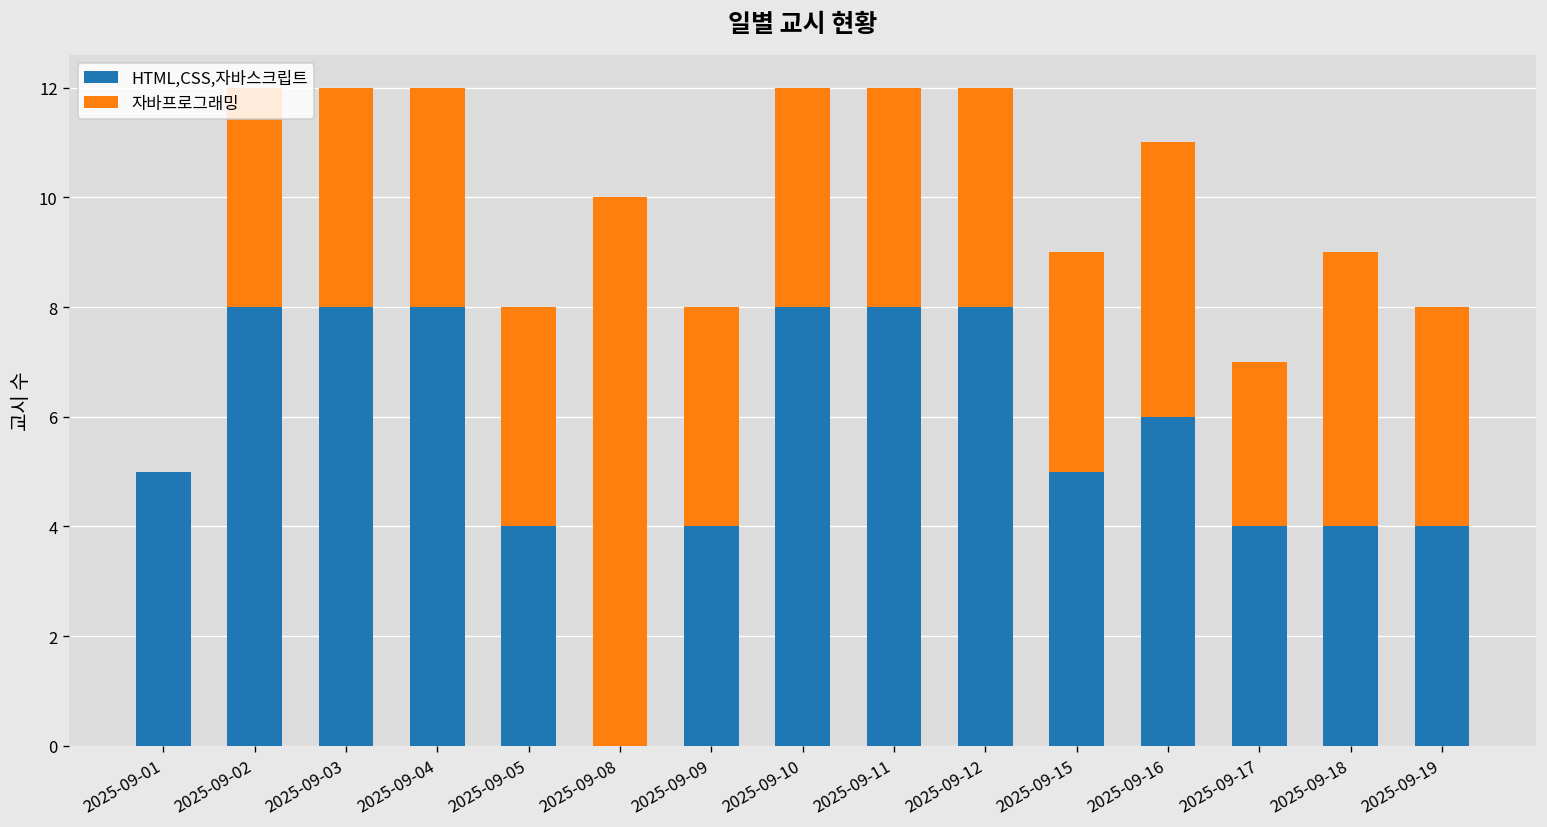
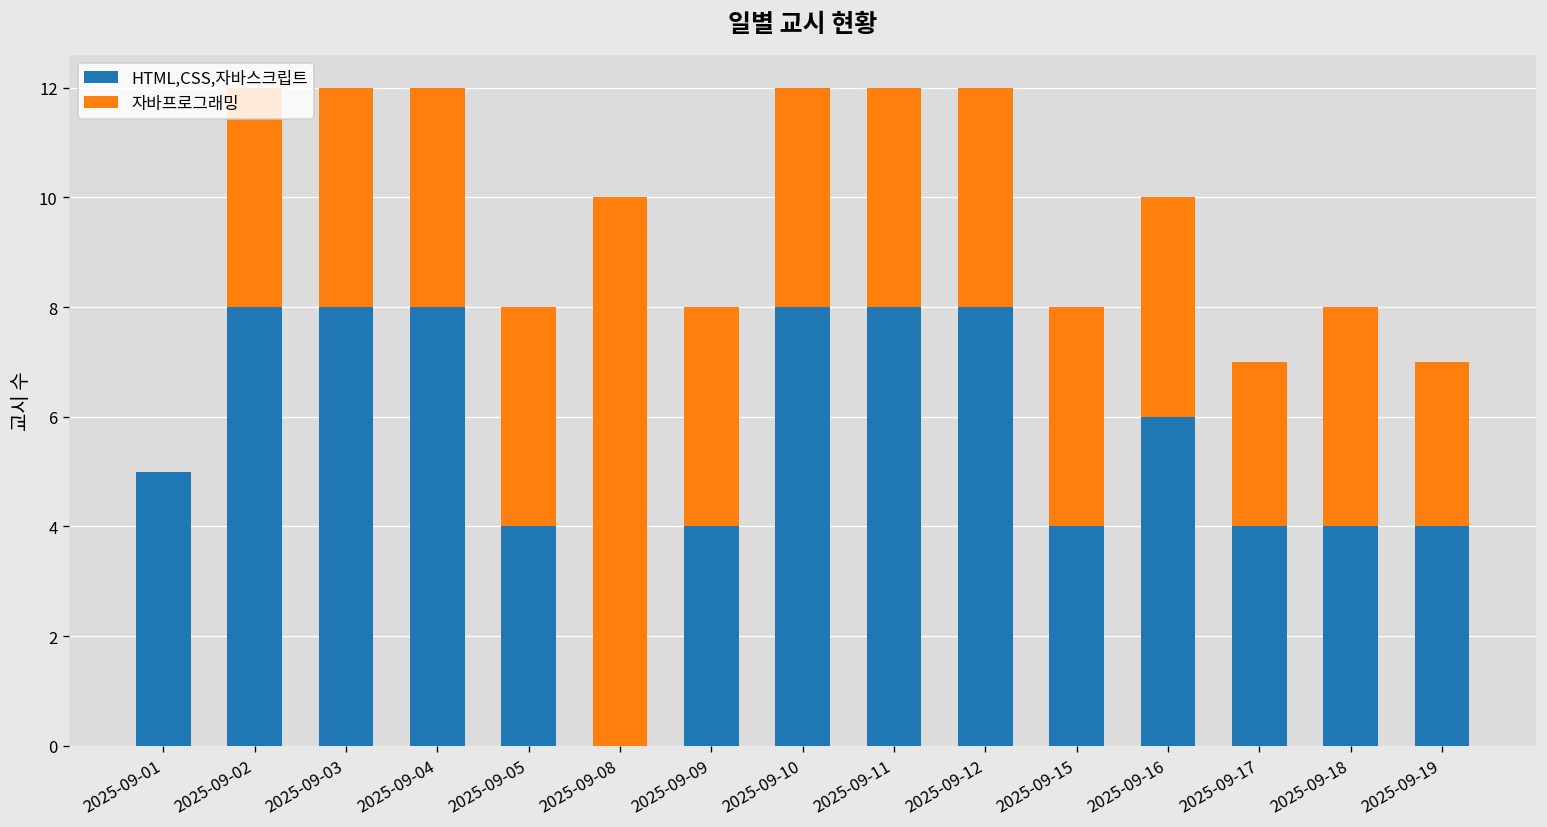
  {
    "HTML,CSS,자바스크립트": {
      "2025-09-01": 5,
      "2025-09-02": 8,
      "2025-09-03": 8,
      "2025-09-04": 8,
      "2025-09-05": 4,
      "2025-09-08": 0,
      "2025-09-09": 4,
      "2025-09-10": 8,
      "2025-09-11": 8,
      "2025-09-12": 8,
-     "2025-09-15": 5,
+     "2025-09-15": 4,
      "2025-09-16": 6,
      "2025-09-17": 4,
      "2025-09-18": 4,
      "2025-09-19": 4
    },
    "자바프로그래밍": {
      "2025-09-01": 0,
      "2025-09-03": 4,
      "2025-09-04": 4,
      "2025-09-05": 4,
      "2025-09-08": 10,
      "2025-09-09": 4,
      "2025-09-10": 4,
      "2025-09-11": 4,
      "2025-09-12": 4,
      "2025-09-15": 4,
-     "2025-09-16": 5,
+     "2025-09-16": 4,
      "2025-09-17": 3,
-     "2025-09-18": 5,
-     "2025-09-19": 4
+     "2025-09-18": 4,
+     "2025-09-19": 3
    }
  }
